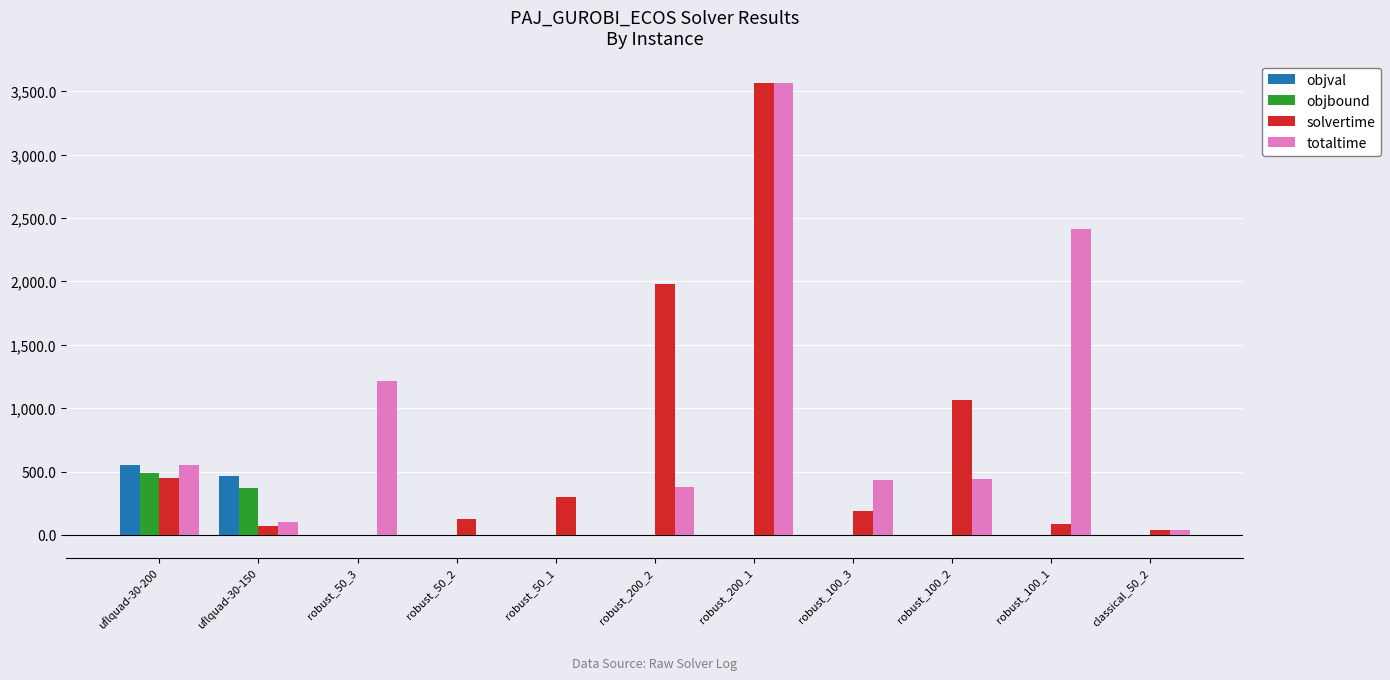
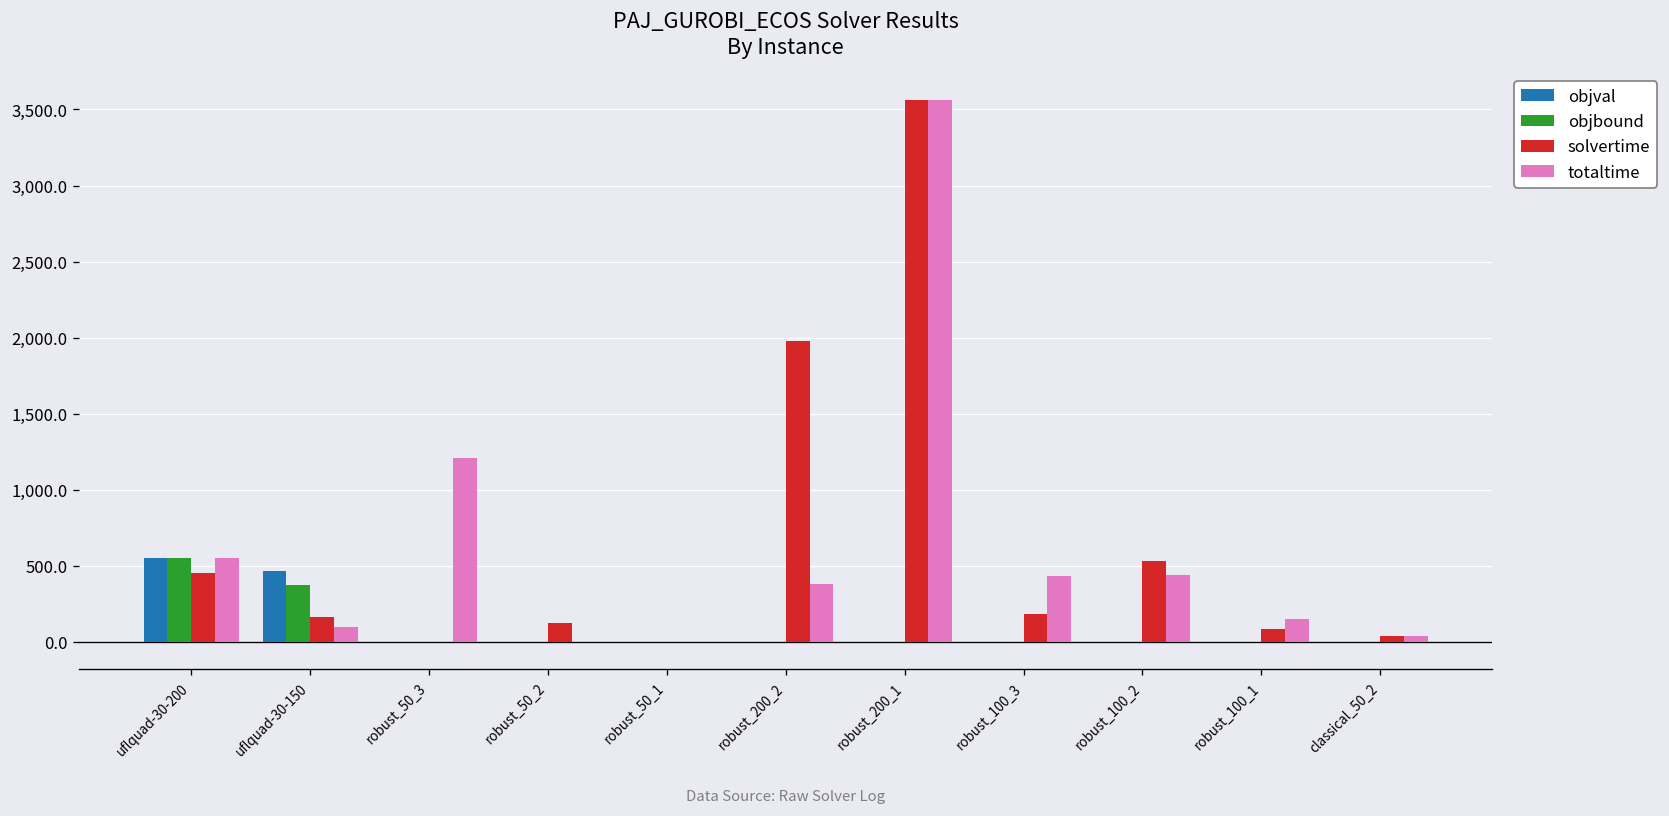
  {
    "objval": {
      "uflquad-30-200": "550",
      "uflquad-30-150": "470"
    },
    "objbound": {
-     "uflquad-30-200": "490",
+     "uflquad-30-200": "550",
      "uflquad-30-150": "370"
    },
    "solvertime": {
      "uflquad-30-200": "450",
-     "uflquad-30-150": "70",
+     "uflquad-30-150": "170",
      "robust_50_2": "130",
-     "robust_50_1": "300",
+     "robust_50_1": "0",
      "robust_200_2": "1,980",
      "robust_200_1": "3,560",
      "robust_100_3": "190",
-     "robust_100_2": "1,060",
+     "robust_100_2": "530",
      "robust_100_1": "80",
      "classical_50_2": "40"
    },
    "totaltime": {
      "uflquad-30-200": "550",
      "uflquad-30-150": "100",
      "robust_50_3": "1,210",
      "robust_200_2": "380",
      "robust_200_1": "3,560",
      "robust_100_3": "430",
      "robust_100_2": "440",
-     "robust_100_1": "2,410",
+     "robust_100_1": "150",
      "classical_50_2": "40"
    }
  }
